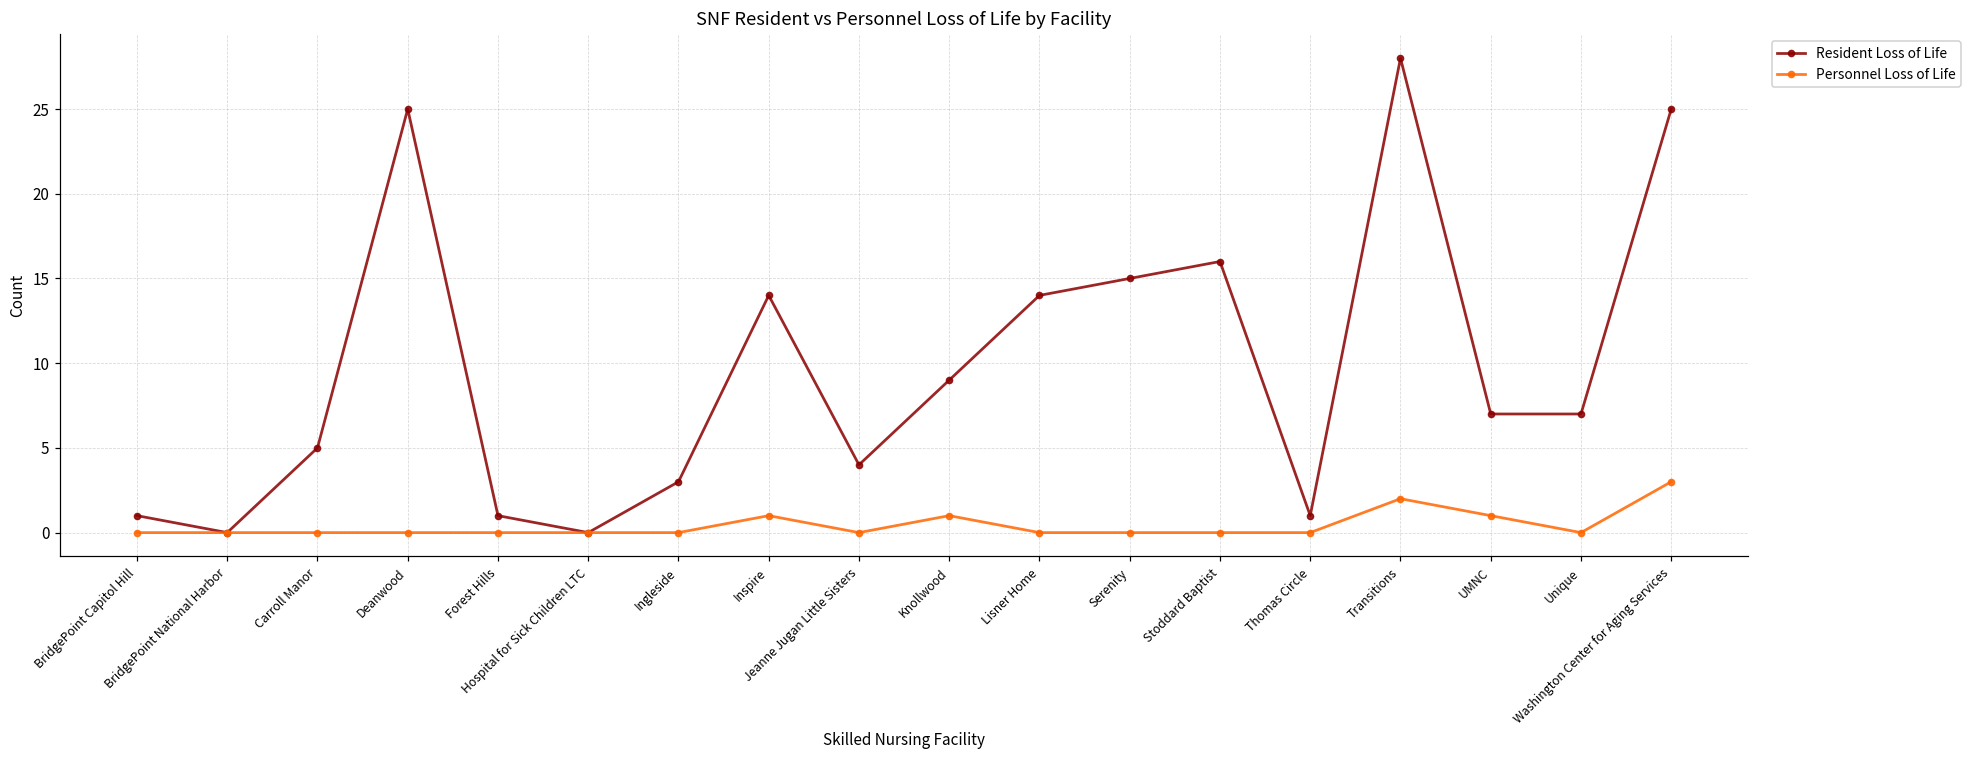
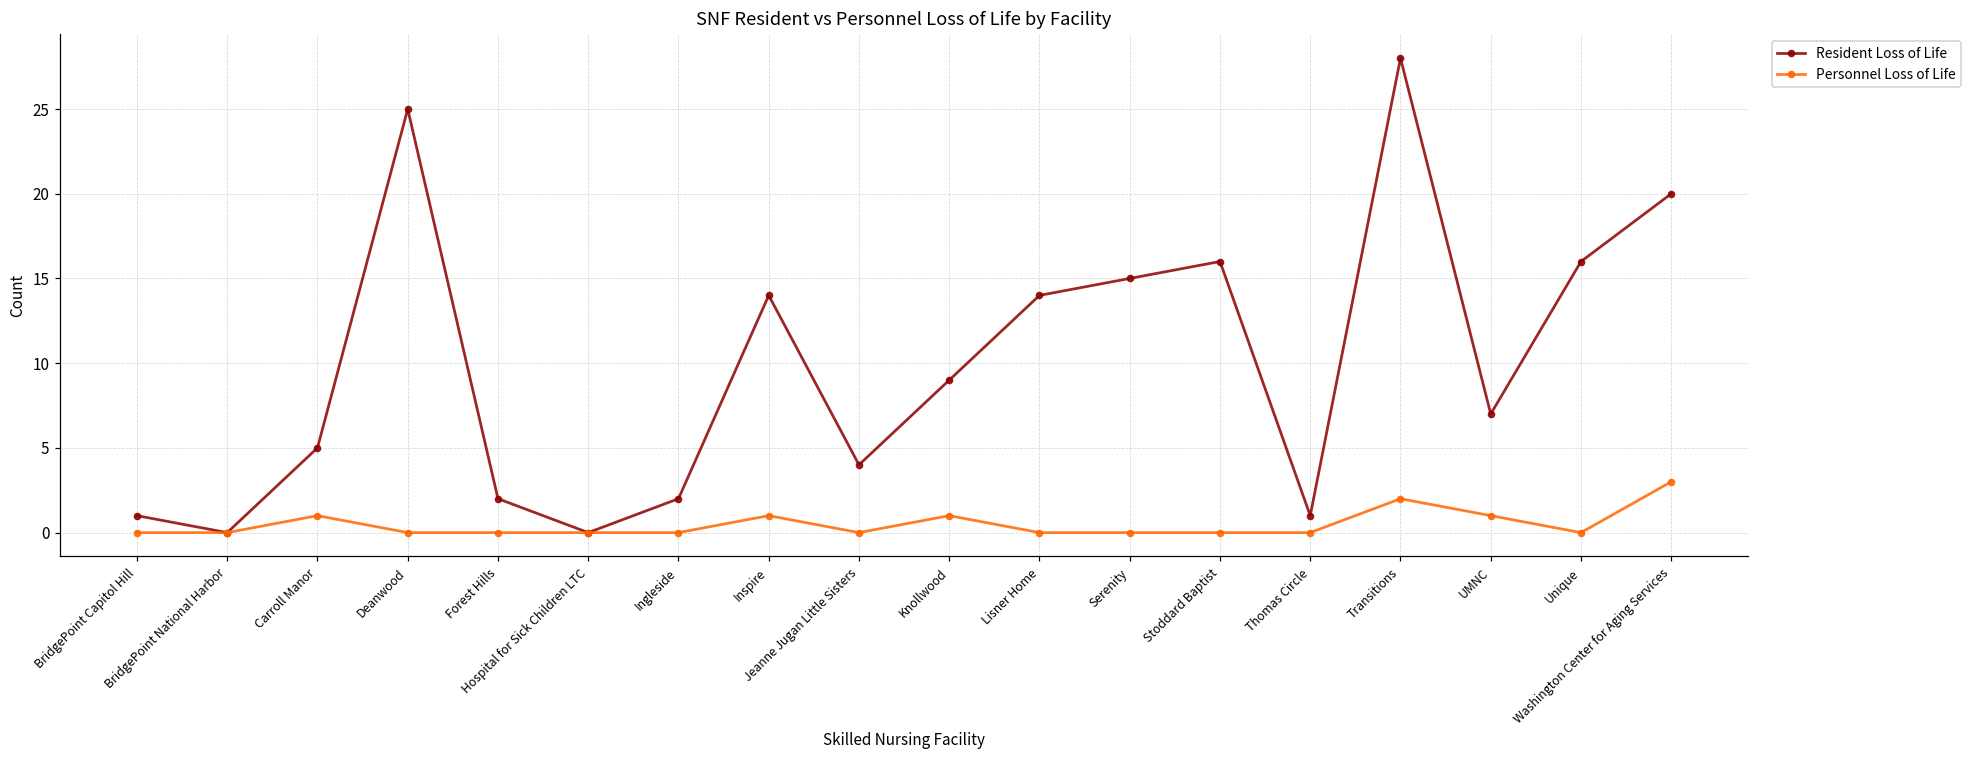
  {
    "Resident Loss of Life": {
      "BridgePoint Capitol Hill": 1,
      "Carroll Manor": 5,
      "Deanwood": 25,
-     "Forest Hills": 1,
-     "Ingleside": 3,
+     "Forest Hills": 2,
+     "Ingleside": 2,
      "Inspire": 14,
      "Jeanne Jugan Little Sisters": 4,
      "Knollwood": 9,
      "Lisner Home": 14,
      "Serenity": 15,
      "Stoddard Baptist": 16,
      "Thomas Circle": 1,
      "Transitions": 28,
      "UMNC": 7,
-     "Unique": 7,
-     "Washington Center for Aging Services": 25
+     "Unique": 16,
+     "Washington Center for Aging Services": 20
    },
    "Personnel Loss of Life": {
      "BridgePoint Capitol Hill": 0,
-     "Carroll Manor": 0,
+     "Carroll Manor": 1,
      "Deanwood": 0,
      "Forest Hills": 0,
      "Ingleside": 0,
      "Inspire": 1,
      "Jeanne Jugan Little Sisters": 0,
      "Knollwood": 1,
      "Lisner Home": 0,
      "Serenity": 0,
      "Stoddard Baptist": 0,
      "Thomas Circle": 0,
      "Transitions": 2,
      "UMNC": 1,
      "Unique": 0,
      "Washington Center for Aging Services": 3
    }
  }
